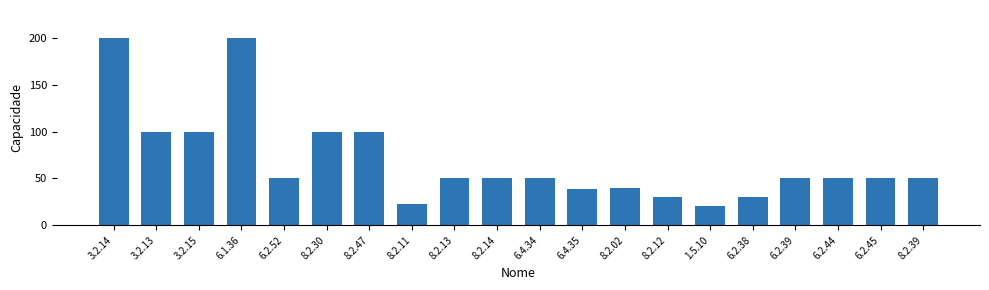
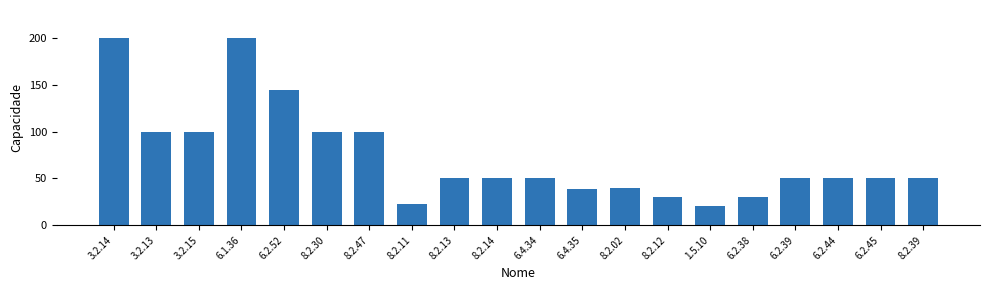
  {
    "3.2.14": 200,
    "3.2.13": 100,
    "3.2.15": 100,
    "6.1.36": 200,
-   "6.2.52": 50,
+   "6.2.52": 150,
    "8.2.30": 100,
    "8.2.47": 100,
    "8.2.11": 20,
    "8.2.13": 50,
    "8.2.14": 50,
    "6.4.34": 50,
    "6.4.35": 40,
    "8.2.02": 40,
    "8.2.12": 30,
    "1.5.10": 20,
    "6.2.38": 30,
    "6.2.39": 50,
    "6.2.44": 50,
    "6.2.45": 50,
    "8.2.39": 50
  }
